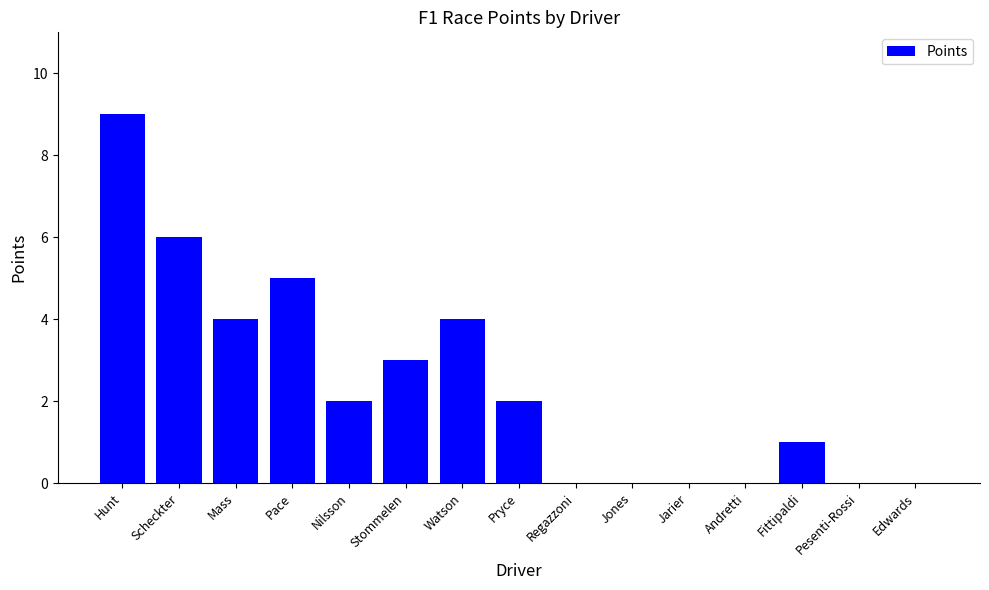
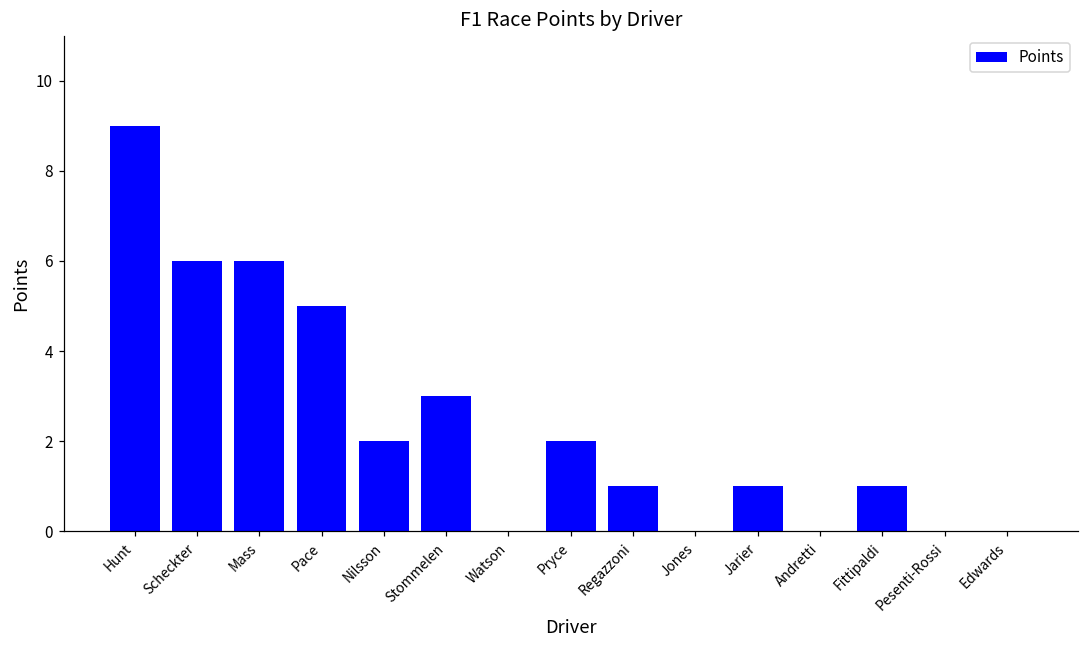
  {
    "Hunt": 9,
    "Scheckter": 6,
-   "Mass": 4,
+   "Mass": 6,
    "Pace": 5,
    "Nilsson": 2,
    "Stommelen": 3,
-   "Watson": 4,
+   "Watson": 0,
    "Pryce": 2,
-   "Regazzoni": 0,
+   "Regazzoni": 1,
    "Jones": 0,
-   "Jarier": 0,
+   "Jarier": 1,
    "Andretti": 0,
    "Fittipaldi": 1,
    "Pesenti-Rossi": 0,
    "Edwards": 0
  }
